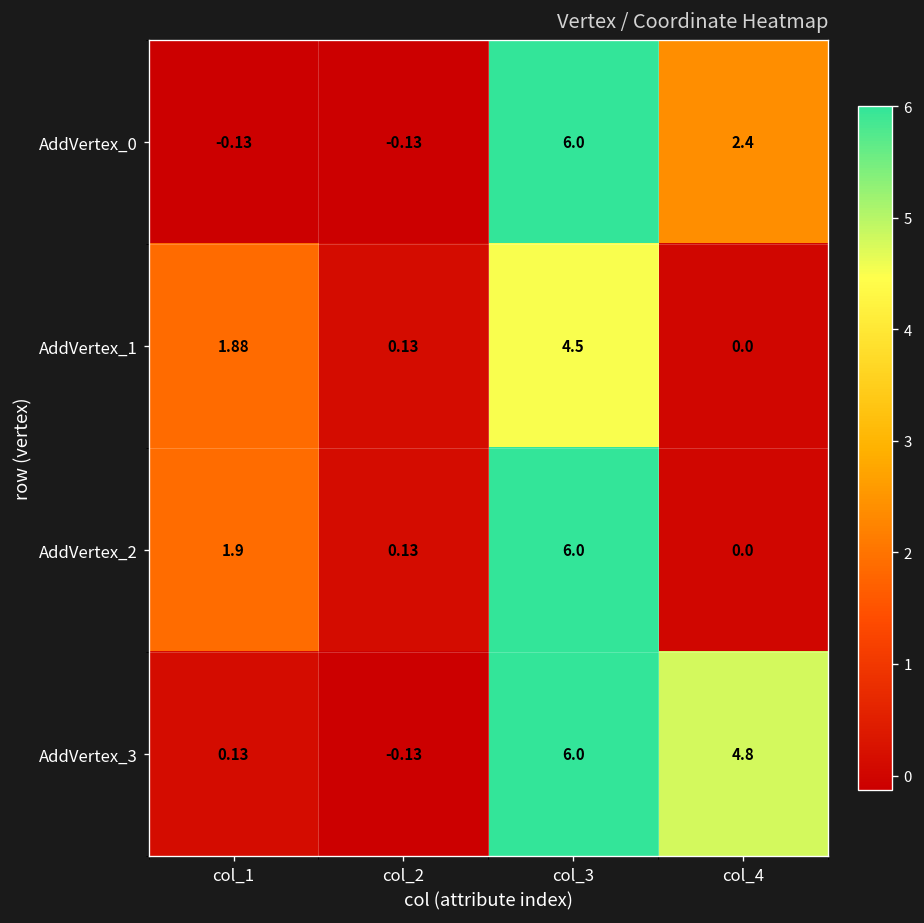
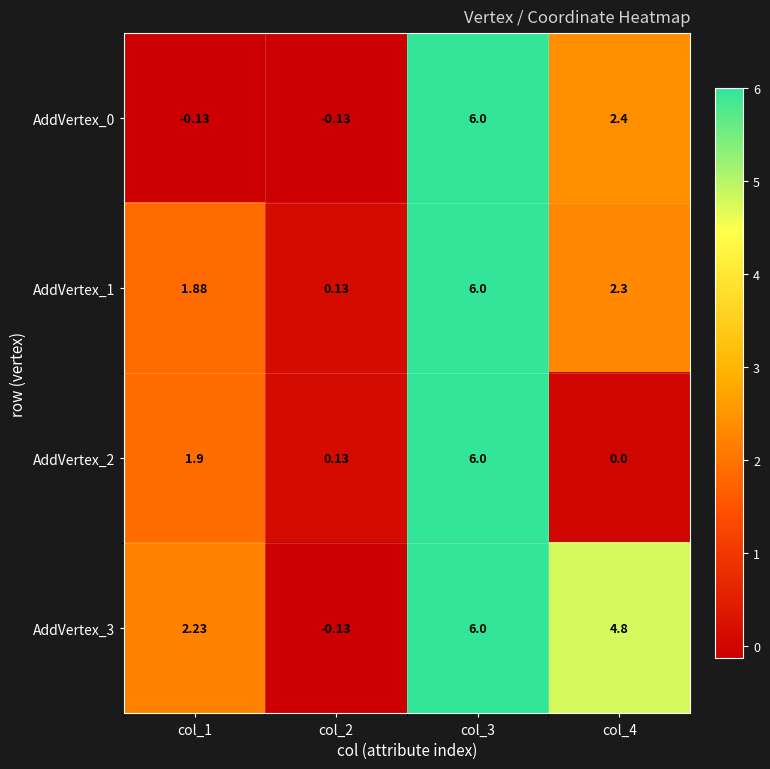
  {
    "AddVertex_0": {
      "col_1": -0.13,
      "col_2": -0.13,
      "col_3": 6.0,
      "col_4": 2.4
    },
    "AddVertex_1": {
      "col_1": 1.88,
      "col_2": 0.13,
-     "col_3": 4.5,
-     "col_4": 0.0
+     "col_3": 6.0,
+     "col_4": 2.3
    },
    "AddVertex_2": {
      "col_1": 1.9,
      "col_2": 0.13,
      "col_3": 6.0,
      "col_4": 0.0
    },
    "AddVertex_3": {
-     "col_1": 0.13,
+     "col_1": 2.23,
      "col_2": -0.13,
      "col_3": 6.0,
      "col_4": 4.8
    }
  }
